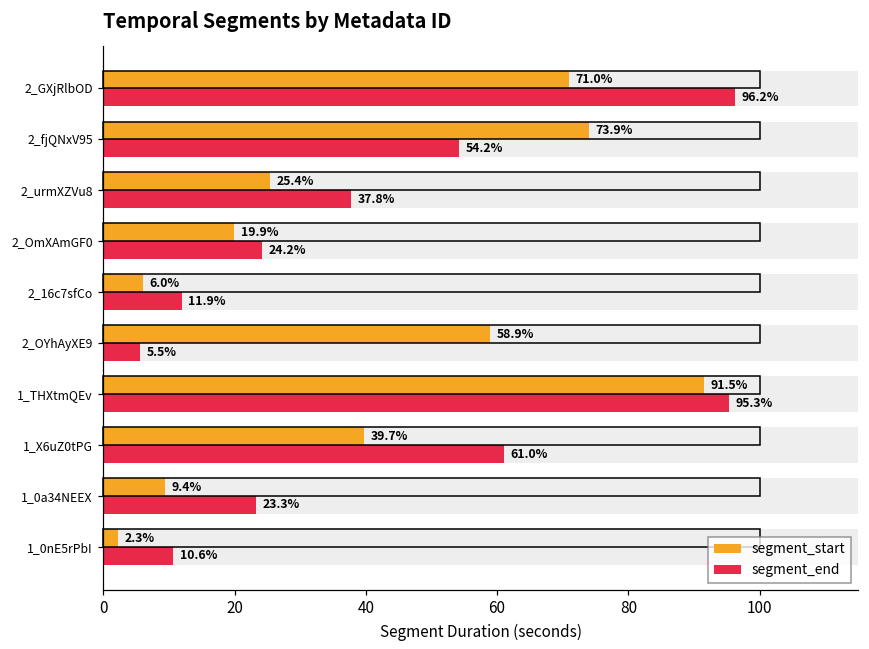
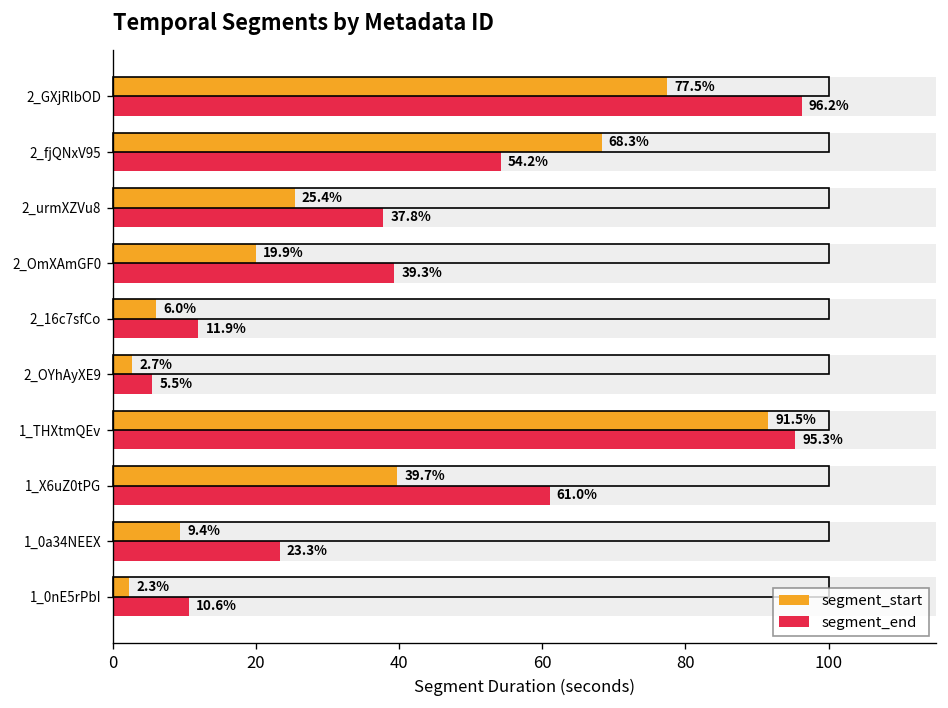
  {
    "segment_start": {
-     "2_GXjRlbOD": "71.0%",
-     "2_fjQNxV95": "73.9%",
-     "2_OYhAyXE9": "58.9%"
+     "2_GXjRlbOD": "77.5%",
+     "2_fjQNxV95": "68.3%",
+     "2_OYhAyXE9": "2.7%"
    },
    "segment_end": {
-     "2_OmXAmGF0": "24.2%"
+     "2_OmXAmGF0": "39.3%"
    }
  }
